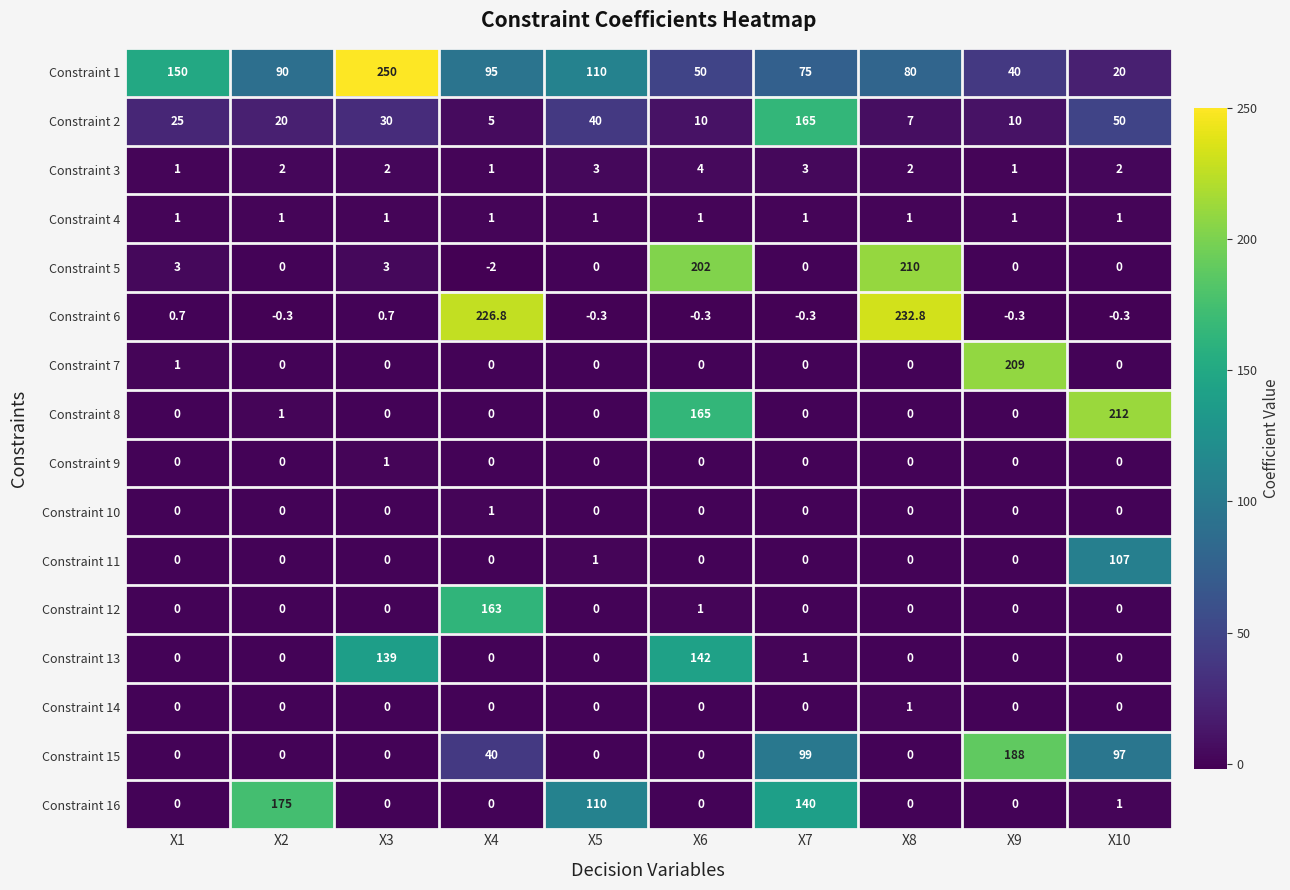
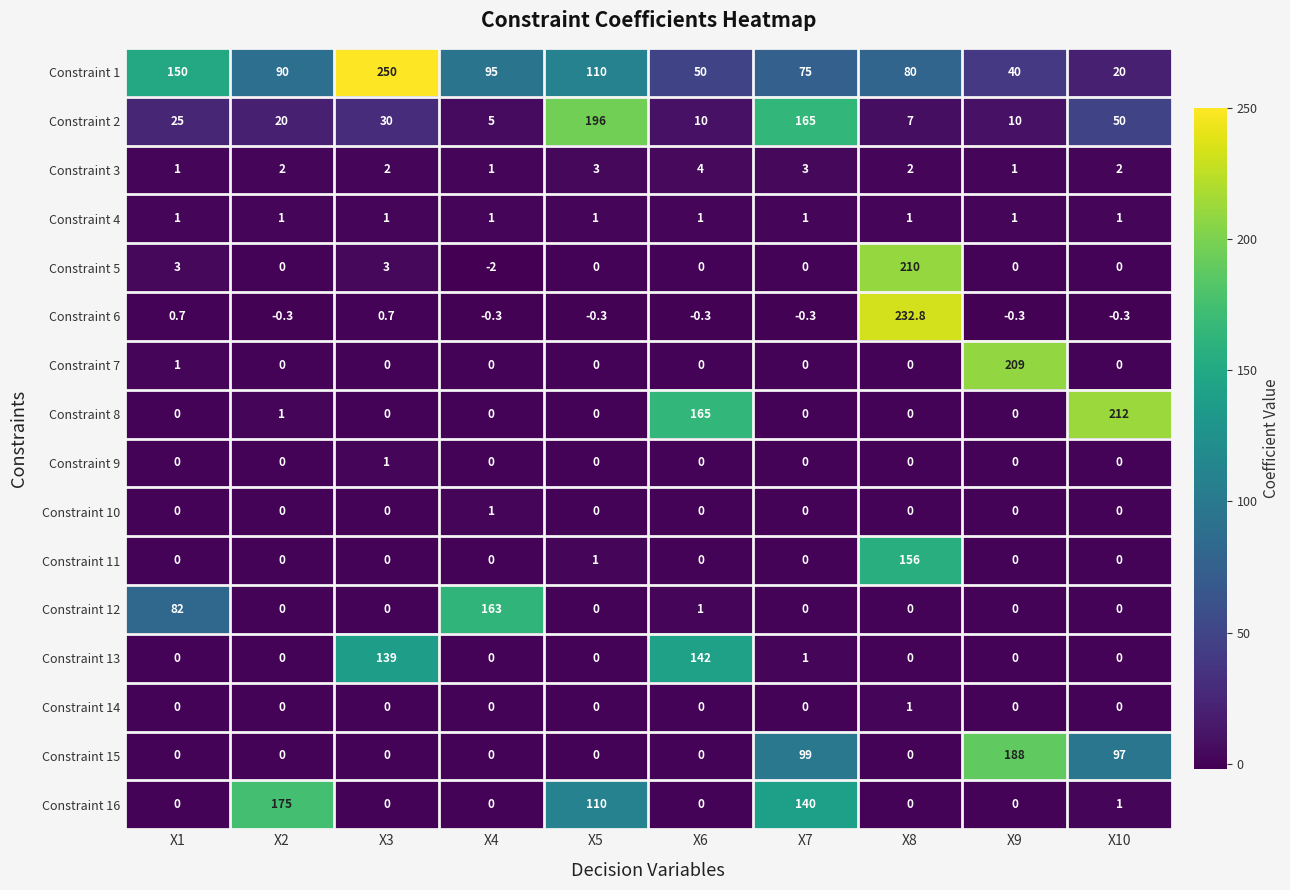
  {
    "Constraint 1": {
      "X1": 150,
      "X2": 90,
      "X3": 250,
      "X4": 95,
      "X5": 110,
      "X6": 50,
      "X7": 75,
      "X8": 80,
      "X9": 40,
      "X10": 20
    },
    "Constraint 2": {
      "X1": 25,
      "X2": 20,
      "X3": 30,
      "X4": 5,
-     "X5": 40,
+     "X5": 196,
      "X6": 10,
      "X7": 165,
      "X8": 7,
      "X9": 10,
      "X10": 50
    },
    "Constraint 3": {
      "X1": 1,
      "X2": 2,
      "X3": 2,
      "X4": 1,
      "X5": 3,
      "X6": 4,
      "X7": 3,
      "X8": 2,
      "X9": 1,
      "X10": 2
    },
    "Constraint 4": {
      "X1": 1,
      "X2": 1,
      "X3": 1,
      "X4": 1,
      "X5": 1,
      "X6": 1,
      "X7": 1,
      "X8": 1,
      "X9": 1,
      "X10": 1
    },
    "Constraint 5": {
      "X1": 3,
      "X2": 0,
      "X3": 3,
      "X4": -2,
      "X5": 0,
-     "X6": 202,
+     "X6": 0,
      "X7": 0,
      "X8": 210,
      "X9": 0,
      "X10": 0
    },
    "Constraint 6": {
      "X1": 0.7,
      "X2": -0.3,
      "X3": 0.7,
-     "X4": 226.8,
+     "X4": -0.3,
      "X5": -0.3,
      "X6": -0.3,
      "X7": -0.3,
      "X8": 232.8,
      "X9": -0.3,
      "X10": -0.3
    },
    "Constraint 7": {
      "X1": 1,
      "X2": 0,
      "X3": 0,
      "X4": 0,
      "X5": 0,
      "X6": 0,
      "X7": 0,
      "X8": 0,
      "X9": 209,
      "X10": 0
    },
    "Constraint 8": {
      "X1": 0,
      "X2": 1,
      "X3": 0,
      "X4": 0,
      "X5": 0,
      "X6": 165,
      "X7": 0,
      "X8": 0,
      "X9": 0,
      "X10": 212
    },
    "Constraint 9": {
      "X1": 0,
      "X2": 0,
      "X3": 1,
      "X4": 0,
      "X5": 0,
      "X6": 0,
      "X7": 0,
      "X8": 0,
      "X9": 0,
      "X10": 0
    },
    "Constraint 10": {
      "X1": 0,
      "X2": 0,
      "X3": 0,
      "X4": 1,
      "X5": 0,
      "X6": 0,
      "X7": 0,
      "X8": 0,
      "X9": 0,
      "X10": 0
    },
    "Constraint 11": {
      "X1": 0,
      "X2": 0,
      "X3": 0,
      "X4": 0,
      "X5": 1,
      "X6": 0,
      "X7": 0,
-     "X8": 0,
+     "X8": 156,
      "X9": 0,
-     "X10": 107
+     "X10": 0
    },
    "Constraint 12": {
-     "X1": 0,
+     "X1": 82,
      "X2": 0,
      "X3": 0,
      "X4": 163,
      "X5": 0,
      "X6": 1,
      "X7": 0,
      "X8": 0,
      "X9": 0,
      "X10": 0
    },
    "Constraint 13": {
      "X1": 0,
      "X2": 0,
      "X3": 139,
      "X4": 0,
      "X5": 0,
      "X6": 142,
      "X7": 1,
      "X8": 0,
      "X9": 0,
      "X10": 0
    },
    "Constraint 14": {
      "X1": 0,
      "X2": 0,
      "X3": 0,
      "X4": 0,
      "X5": 0,
      "X6": 0,
      "X7": 0,
      "X8": 1,
      "X9": 0,
      "X10": 0
    },
    "Constraint 15": {
      "X1": 0,
      "X2": 0,
      "X3": 0,
-     "X4": 40,
+     "X4": 0,
      "X5": 0,
      "X6": 0,
      "X7": 99,
      "X8": 0,
      "X9": 188,
      "X10": 97
    },
    "Constraint 16": {
      "X1": 0,
      "X2": 175,
      "X3": 0,
      "X4": 0,
      "X5": 110,
      "X6": 0,
      "X7": 140,
      "X8": 0,
      "X9": 0,
      "X10": 1
    }
  }
